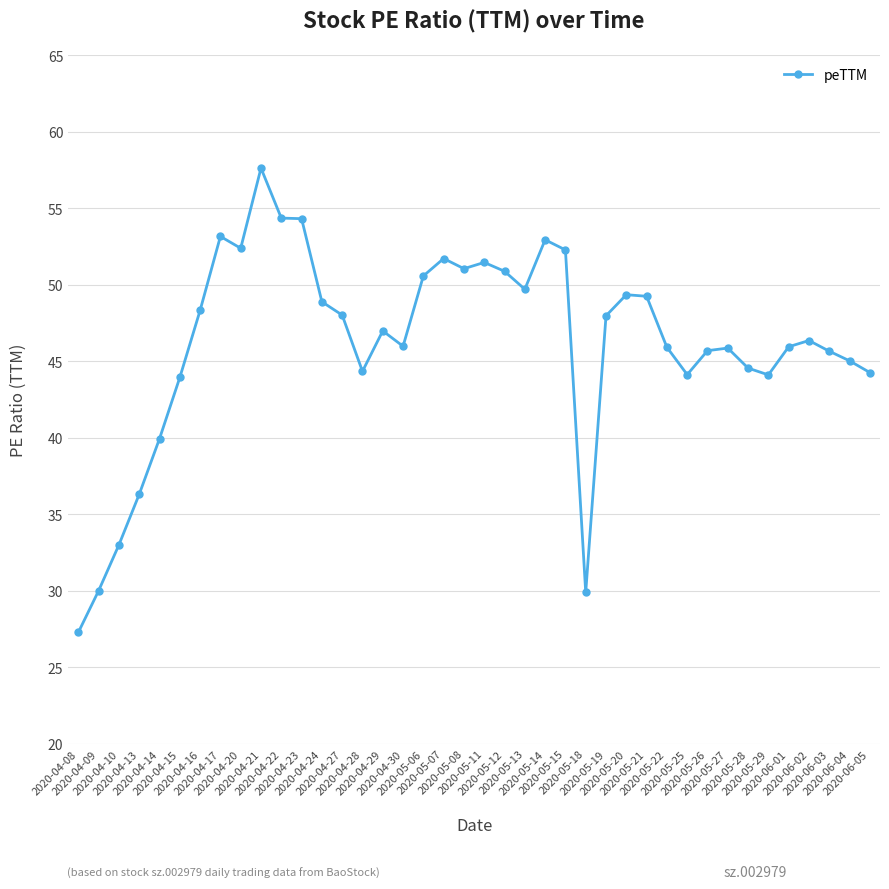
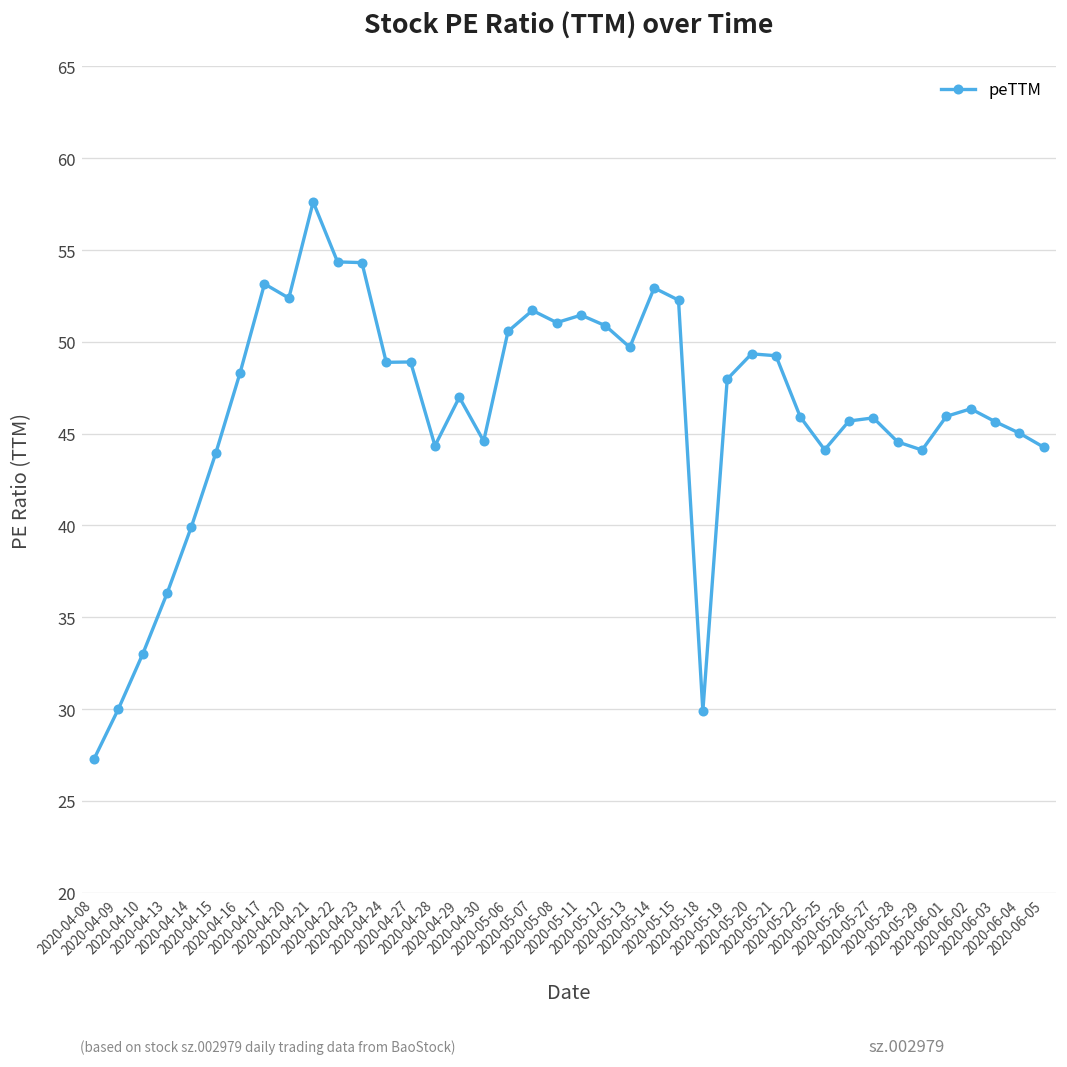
  {
    "2020-04-08": 27.3,
    "2020-04-09": 30.0,
    "2020-04-10": 33.0,
    "2020-04-13": 36.3,
    "2020-04-14": 39.9,
    "2020-04-15": 43.9,
    "2020-04-16": 48.3,
    "2020-04-17": 53.2,
    "2020-04-20": 52.4,
    "2020-04-21": 57.6,
    "2020-04-22": 54.4,
    "2020-04-23": 54.3,
    "2020-04-24": 48.9,
-   "2020-04-27": 48.0,
+   "2020-04-27": 48.9,
    "2020-04-28": 44.3,
    "2020-04-29": 47.0,
-   "2020-04-30": 46.0,
+   "2020-04-30": 44.6,
    "2020-05-06": 50.6,
    "2020-05-07": 51.7,
    "2020-05-08": 51.0,
    "2020-05-11": 51.5,
    "2020-05-12": 50.9,
    "2020-05-13": 49.7,
    "2020-05-14": 52.9,
    "2020-05-15": 52.3,
    "2020-05-18": 29.9,
    "2020-05-19": 48.0,
    "2020-05-20": 49.3,
    "2020-05-21": 49.2,
    "2020-05-22": 45.9,
    "2020-05-25": 44.1,
    "2020-05-26": 45.7,
    "2020-05-27": 45.9,
    "2020-05-28": 44.5,
    "2020-05-29": 44.1,
    "2020-06-01": 45.9,
    "2020-06-02": 46.4,
    "2020-06-03": 45.7,
    "2020-06-04": 45.0,
    "2020-06-05": 44.3
  }
